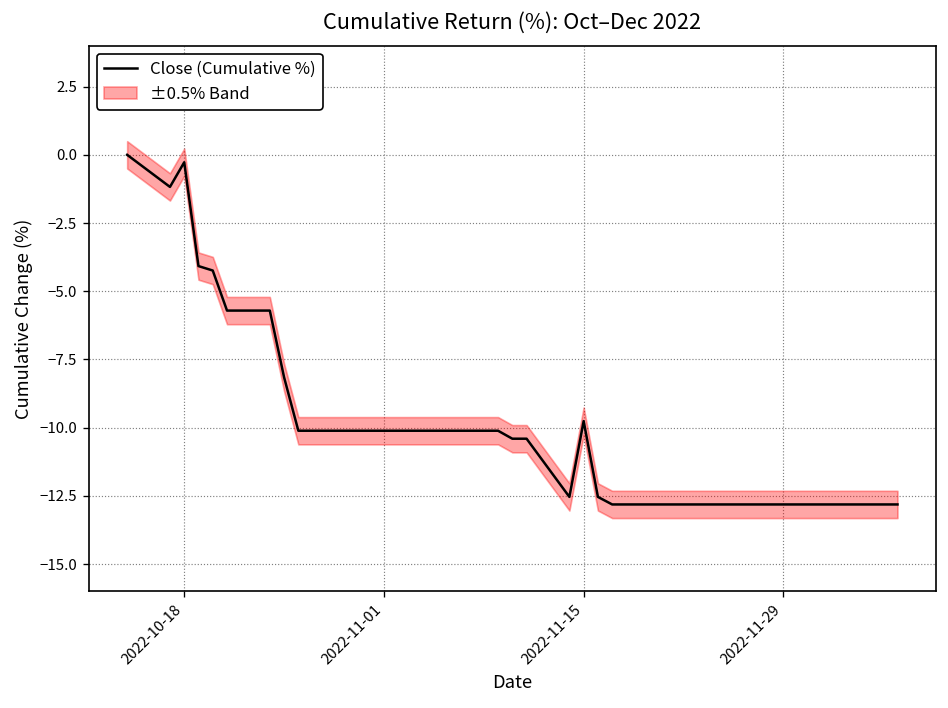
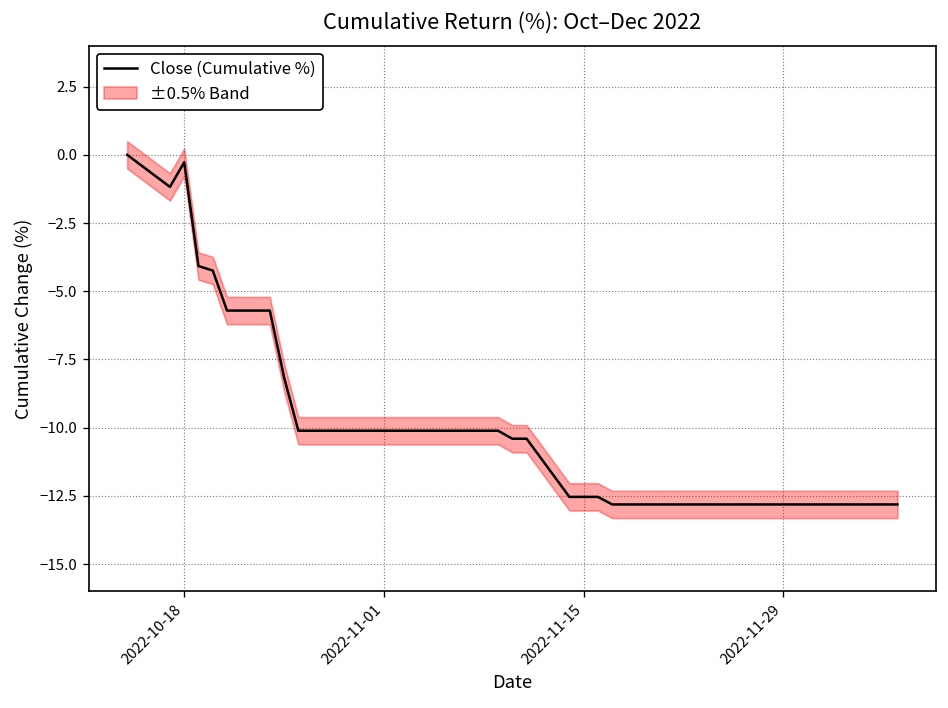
  {
    "Close (Cumulative %)": {
      "2022-10-18": -0.3,
      "2022-11-01": -10.1,
-     "2022-11-15": -9.8,
+     "2022-11-15": -12.5,
      "2022-11-29": -12.8
    }
  }
